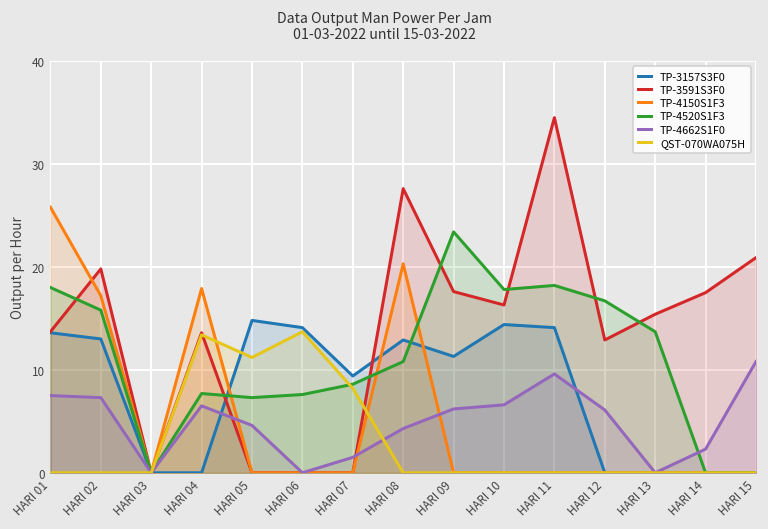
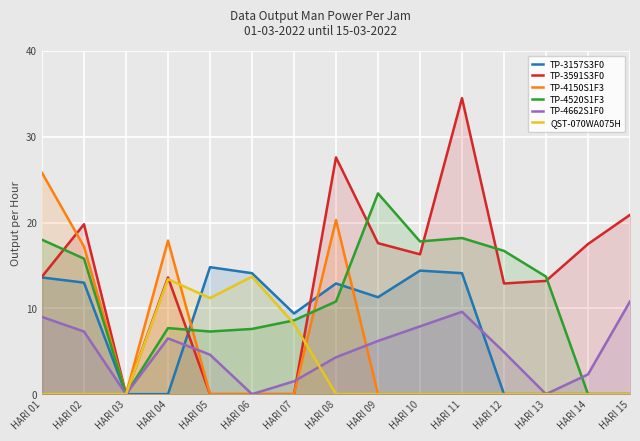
  {
    "TP-3157S3F0": {
      "HARI 02": 13,
      "HARI 04": 0,
      "HARI 05": 15,
      "HARI 06": 14,
      "HARI 07": 9,
      "HARI 08": 13,
      "HARI 09": 11,
      "HARI 10": 14,
      "HARI 11": 14
    },
    "TP-3591S3F0": {
      "HARI 02": 20,
      "HARI 08": 28,
      "HARI 09": 18,
      "HARI 10": 16,
      "HARI 11": 35,
      "HARI 12": 13,
-     "HARI 13": 15,
+     "HARI 13": 13,
      "HARI 14": 18,
      "HARI 15": 21
    },
    "TP-4150S1F3": {
      "HARI 01": 26,
      "HARI 02": 17,
      "HARI 04": 18,
      "HARI 08": 20
    },
    "TP-4520S1F3": {
      "HARI 01": 18,
      "HARI 02": 16,
      "HARI 04": 8,
      "HARI 05": 7,
      "HARI 06": 8,
      "HARI 07": 9,
      "HARI 08": 11,
      "HARI 09": 23,
      "HARI 10": 18,
      "HARI 11": 18,
      "HARI 12": 17,
      "HARI 13": 14
    },
    "TP-4662S1F0": {
-     "HARI 01": 8,
+     "HARI 01": 9,
      "HARI 02": 7,
      "HARI 04": 7,
      "HARI 05": 5,
      "HARI 07": 2,
      "HARI 08": 4,
      "HARI 09": 6,
-     "HARI 10": 7,
+     "HARI 10": 8,
      "HARI 11": 10,
-     "HARI 12": 6,
+     "HARI 12": 5,
      "HARI 14": 2,
      "HARI 15": 11
    },
    "QST-070WA075H": {
      "HARI 01": 0,
      "HARI 02": 0,
      "HARI 05": 11,
      "HARI 06": 14,
      "HARI 07": 8,
      "HARI 08": 0
    }
  }
